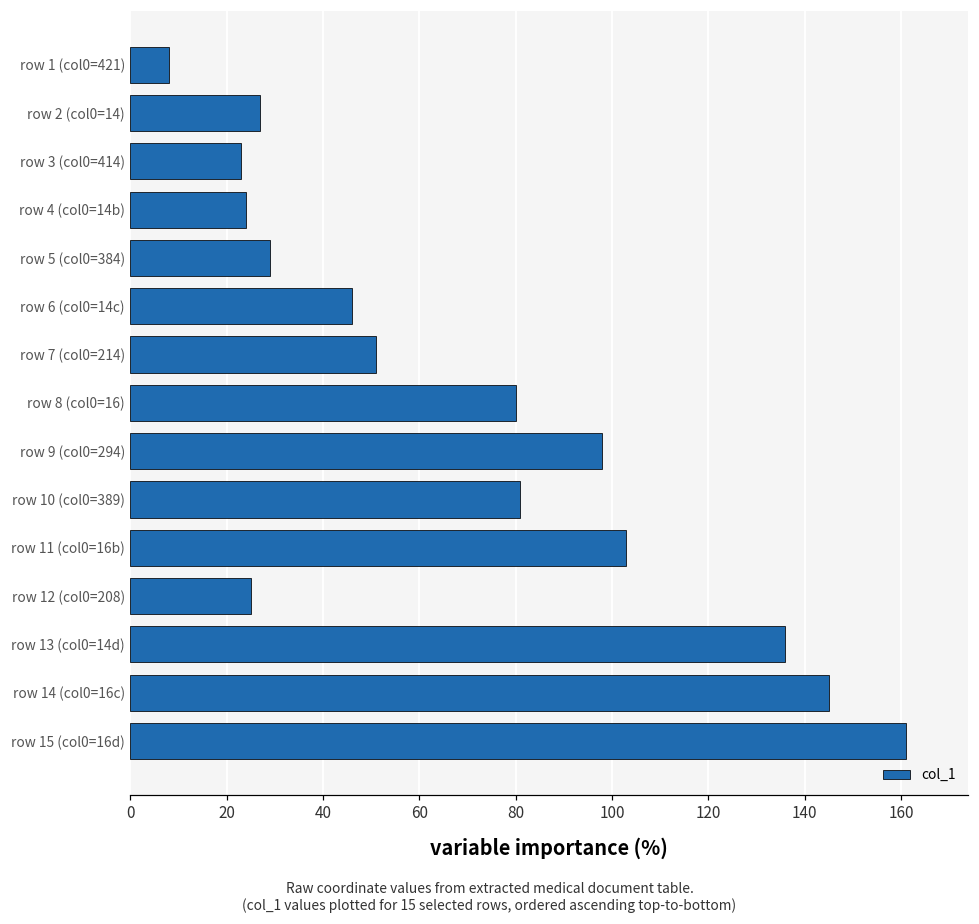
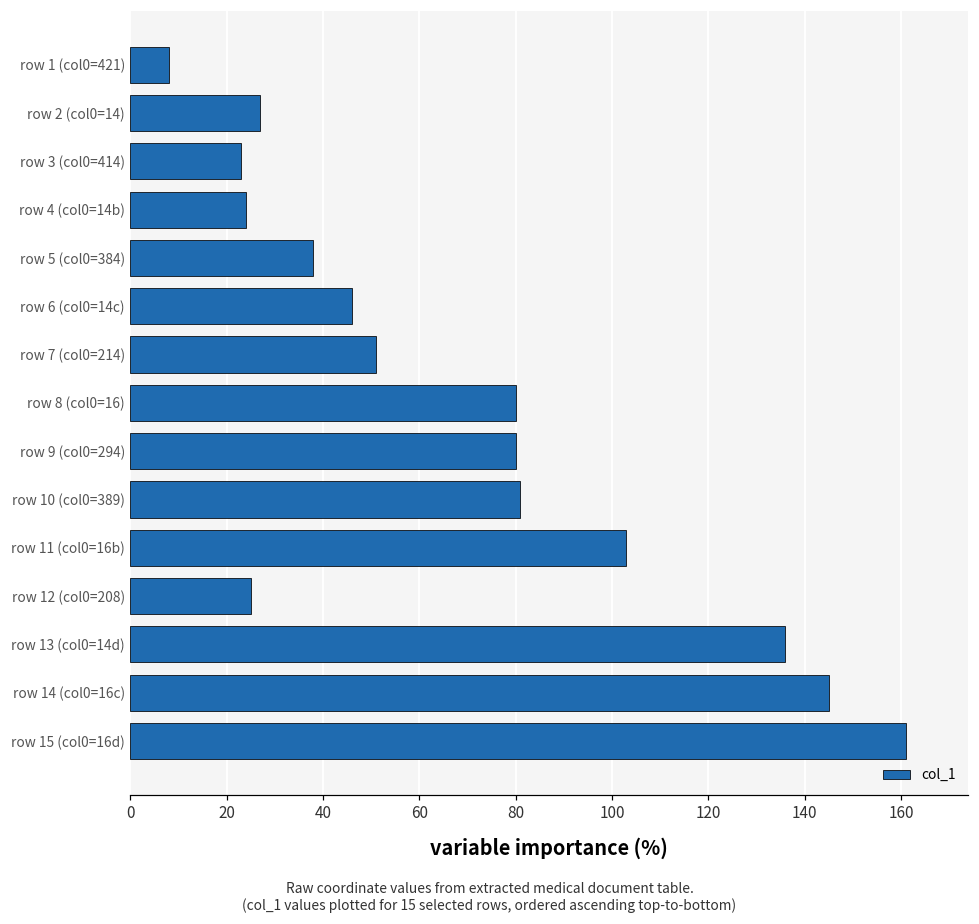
  {
    "row 1 (col0=421)": 8,
    "row 2 (col0=14)": 27,
    "row 3 (col0=414)": 23,
    "row 4 (col0=14b)": 24,
-   "row 5 (col0=384)": 29,
+   "row 5 (col0=384)": 38,
    "row 6 (col0=14c)": 46,
    "row 7 (col0=214)": 51,
    "row 8 (col0=16)": 80,
-   "row 9 (col0=294)": 98,
+   "row 9 (col0=294)": 80,
    "row 10 (col0=389)": 81,
    "row 11 (col0=16b)": 103,
    "row 12 (col0=208)": 25,
    "row 13 (col0=14d)": 136,
    "row 14 (col0=16c)": 145,
    "row 15 (col0=16d)": 161
  }
